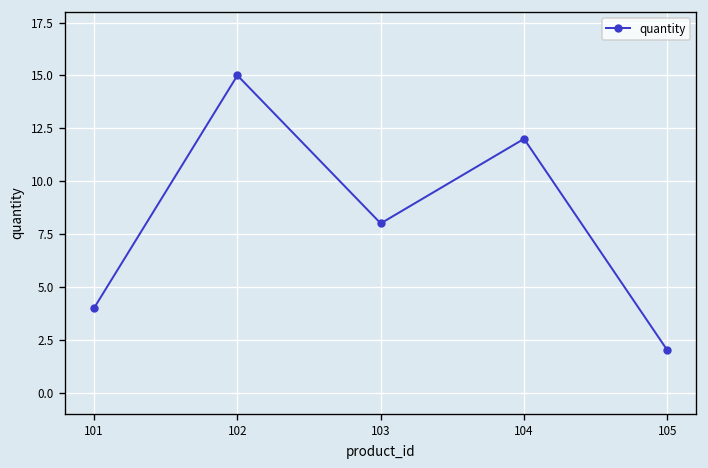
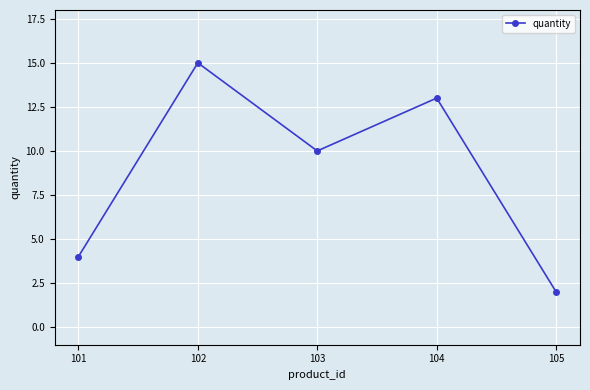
  {
    "101": 4,
    "102": 15,
-   "103": 8,
-   "104": 12,
+   "103": 10,
+   "104": 13,
    "105": 2
  }
